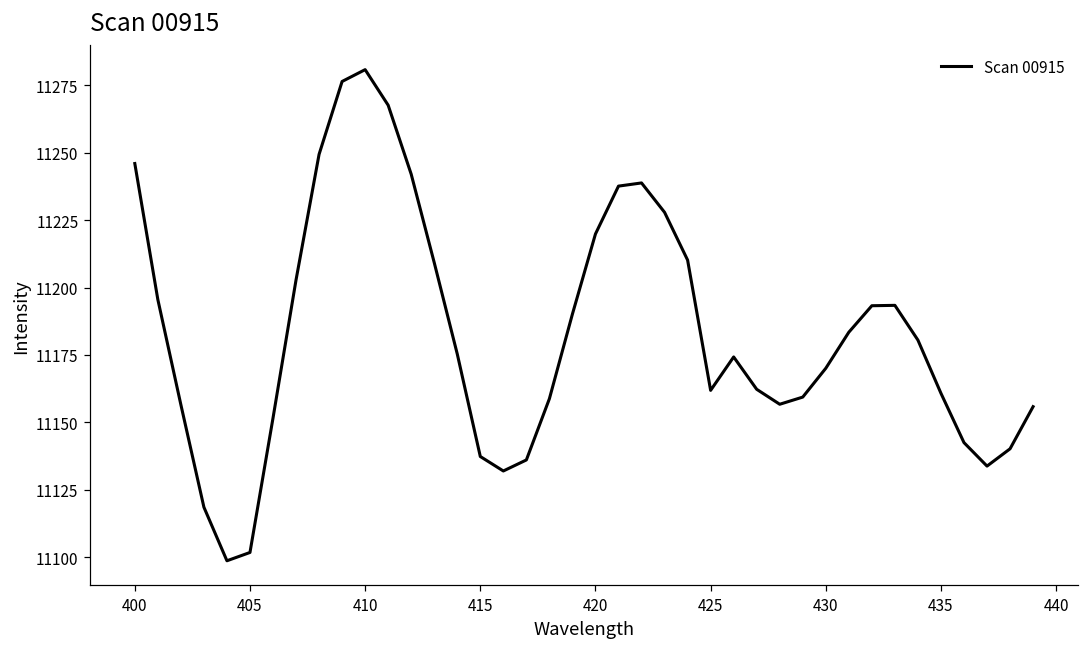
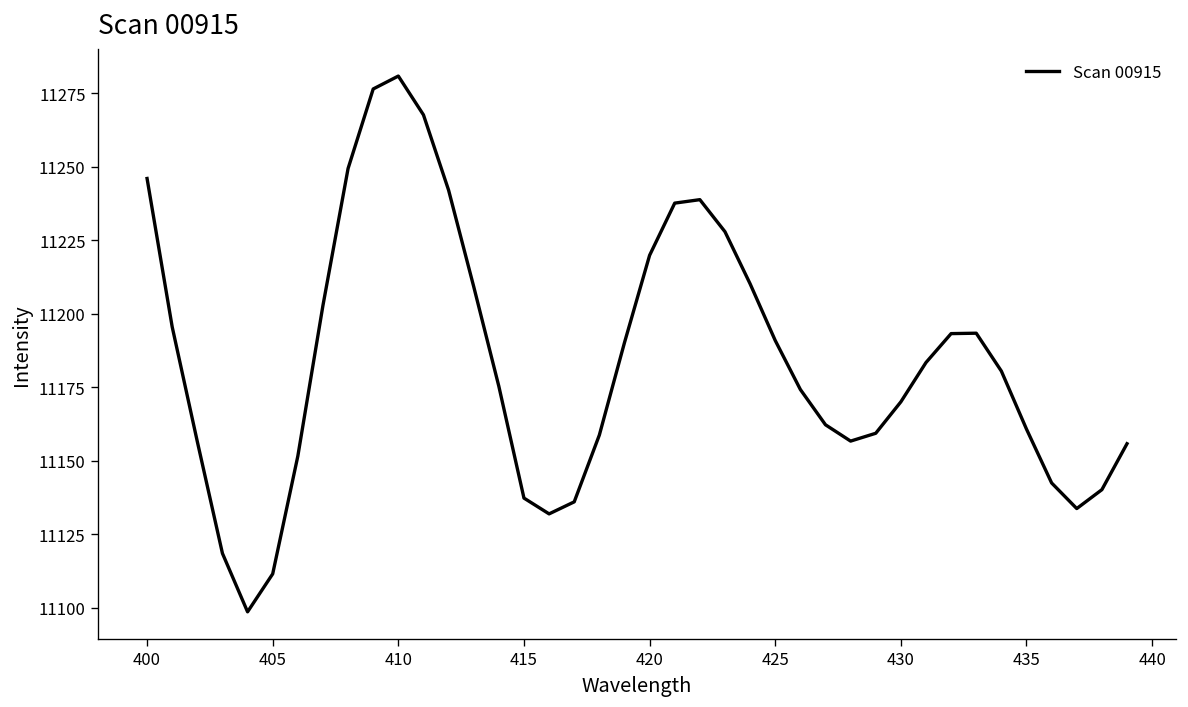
  {
    "400": 11246,
-   "405": 11102,
+   "405": 11112,
    "410": 11281,
    "415": 11137,
    "420": 11220,
-   "425": 11162,
+   "425": 11191,
    "430": 11170,
    "435": 11161
  }
